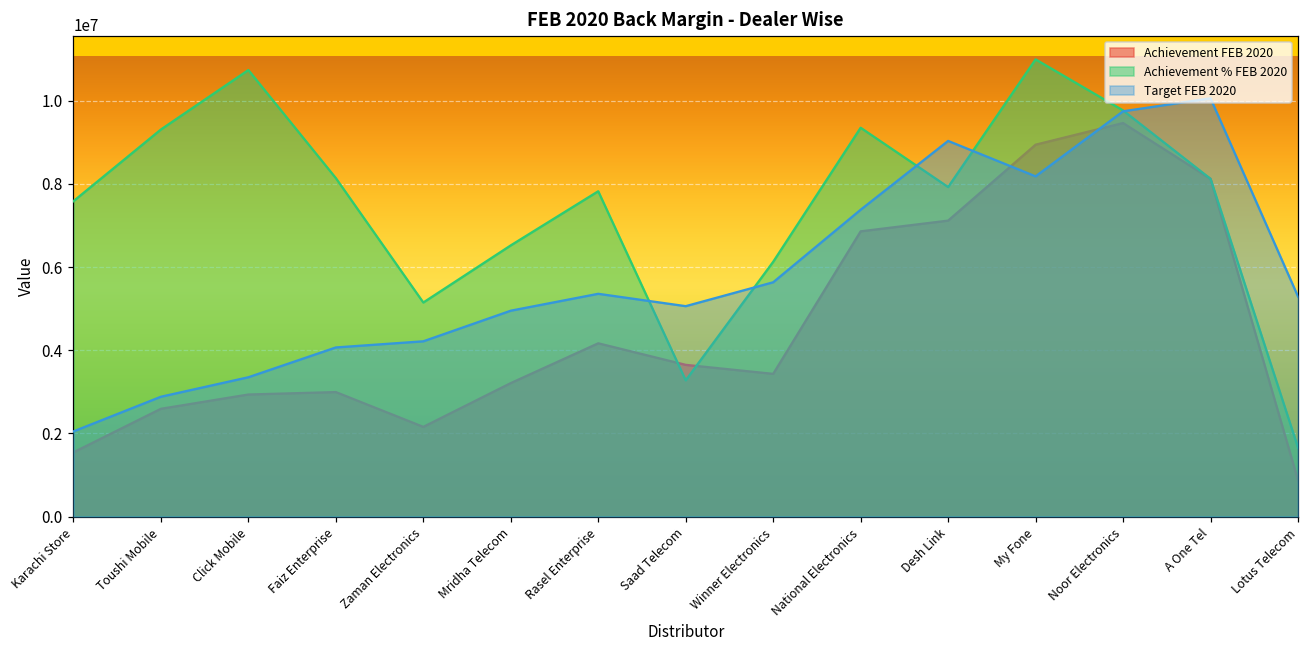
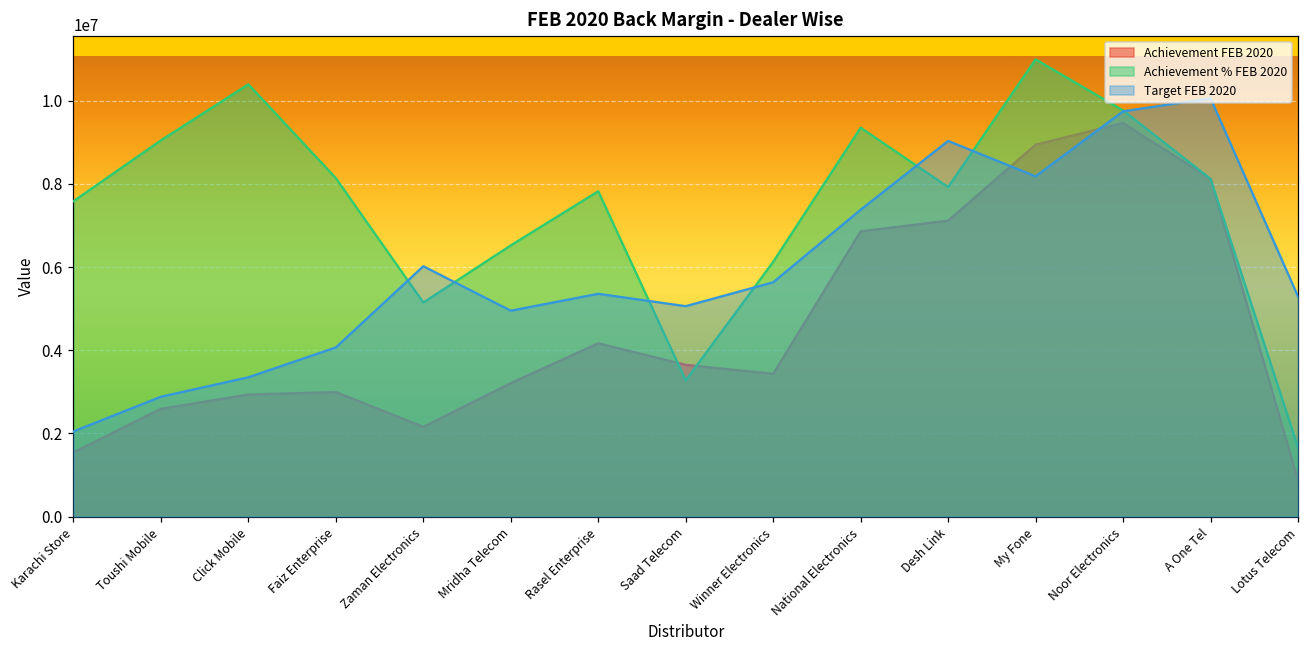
  {
    "Achievement FEB 2020": {
      "Karachi Store": 1500000,
      "Toushi Mobile": 2600000,
      "Click Mobile": 2900000,
      "Faiz Enterprise": 3000000,
      "Zaman Electronics": 2200000,
      "Mridha Telecom": 3200000,
      "Rasel Enterprise": 4200000,
      "Saad Telecom": 3600000,
      "Winner Electronics": 3400000,
      "National Electronics": 6900000,
      "Desh Link": 7100000,
      "My Fone": 8900000,
      "Noor Electronics": 9500000,
      "Lotus Telecom": 900000
    },
    "Achievement % FEB 2020": {
      "Karachi Store": 7600000,
-     "Toushi Mobile": 9300000,
-     "Click Mobile": 10700000,
+     "Toushi Mobile": 9000000,
+     "Click Mobile": 10400000,
      "Faiz Enterprise": 8100000,
      "Zaman Electronics": 5100000,
      "Mridha Telecom": 6500000,
      "Rasel Enterprise": 7800000,
      "Saad Telecom": 3300000,
      "Winner Electronics": 6100000,
      "National Electronics": 9400000,
      "Desh Link": 7900000,
      "My Fone": 11000000,
      "Lotus Telecom": 1700000
    },
    "Target FEB 2020": {
      "Karachi Store": 2000000,
      "Toushi Mobile": 2900000,
      "Click Mobile": 3400000,
      "Faiz Enterprise": 4100000,
-     "Zaman Electronics": 4200000,
+     "Zaman Electronics": 6000000,
      "Mridha Telecom": 5000000,
      "Rasel Enterprise": 5400000,
      "Saad Telecom": 5100000,
      "Winner Electronics": 5600000,
      "National Electronics": 7400000,
      "Desh Link": 9000000,
      "My Fone": 8200000,
      "A One Tel": 10100000,
      "Lotus Telecom": 5300000
    }
  }
